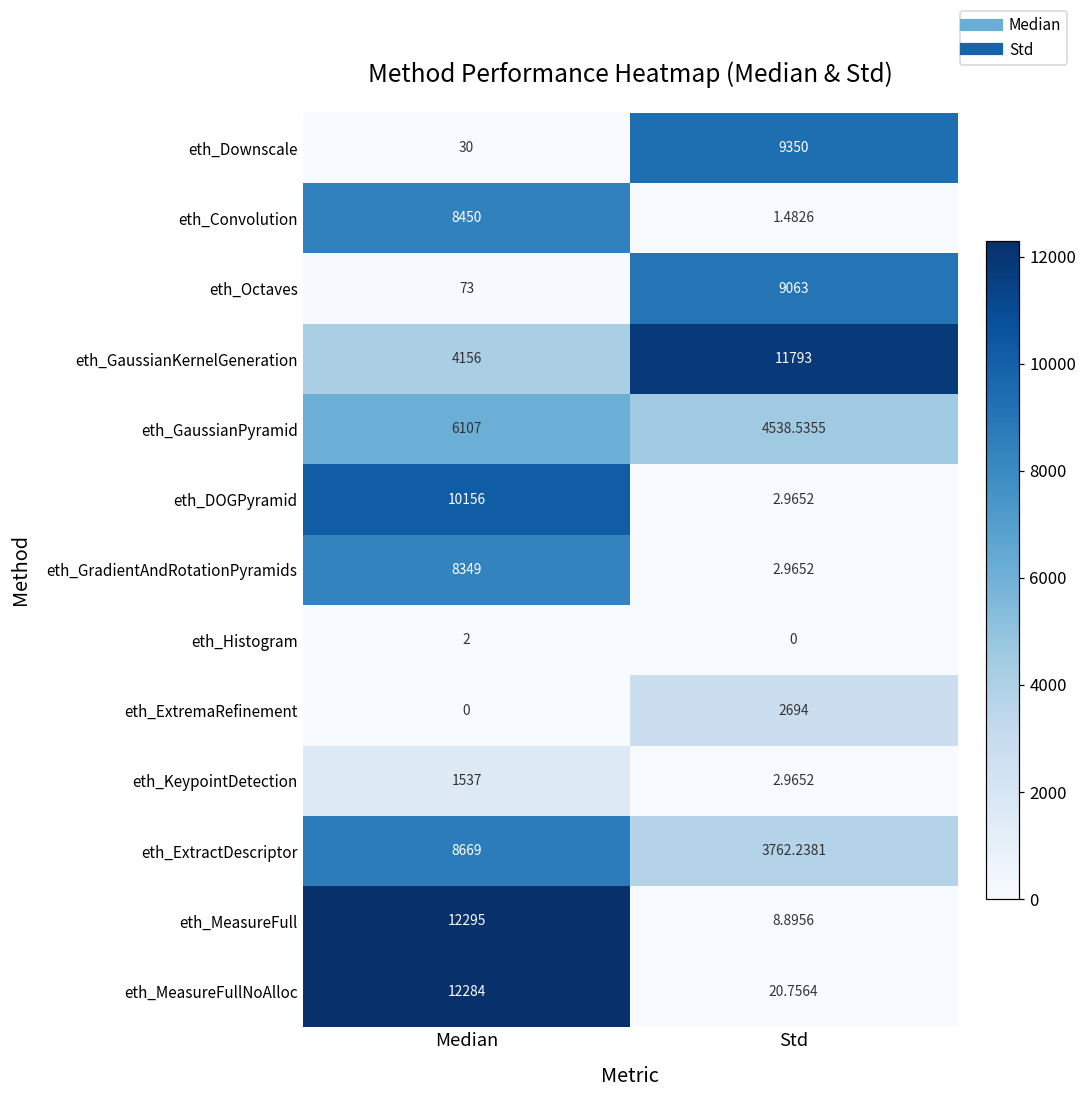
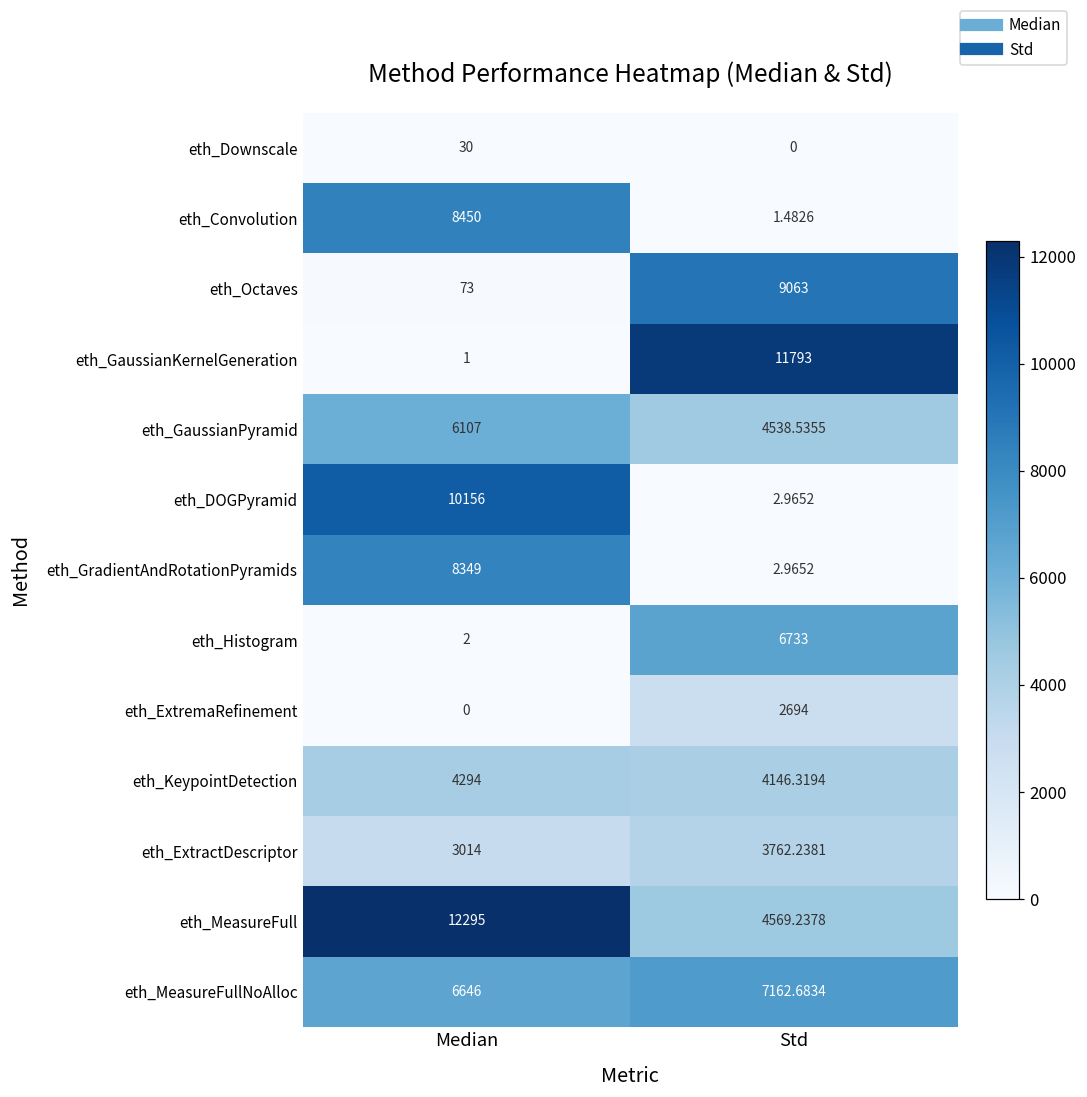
  {
    "eth_Downscale": {
      "Median": 30,
-     "Std": 9350
+     "Std": 0
    },
    "eth_Convolution": {
      "Median": 8450,
      "Std": 1.4826
    },
    "eth_Octaves": {
      "Median": 73,
      "Std": 9063
    },
    "eth_GaussianKernelGeneration": {
-     "Median": 4156,
+     "Median": 1,
      "Std": 11793
    },
    "eth_GaussianPyramid": {
      "Median": 6107,
      "Std": 4538.5355
    },
    "eth_DOGPyramid": {
      "Median": 10156,
      "Std": 2.9652
    },
    "eth_GradientAndRotationPyramids": {
      "Median": 8349,
      "Std": 2.9652
    },
    "eth_Histogram": {
      "Median": 2,
-     "Std": 0
+     "Std": 6733
    },
    "eth_ExtremaRefinement": {
      "Median": 0,
      "Std": 2694
    },
    "eth_KeypointDetection": {
-     "Median": 1537,
-     "Std": 2.9652
+     "Median": 4294,
+     "Std": 4146.3194
    },
    "eth_ExtractDescriptor": {
-     "Median": 8669,
+     "Median": 3014,
      "Std": 3762.2381
    },
    "eth_MeasureFull": {
      "Median": 12295,
-     "Std": 8.8956
+     "Std": 4569.2378
    },
    "eth_MeasureFullNoAlloc": {
-     "Median": 12284,
-     "Std": 20.7564
+     "Median": 6646,
+     "Std": 7162.6834
    }
  }
